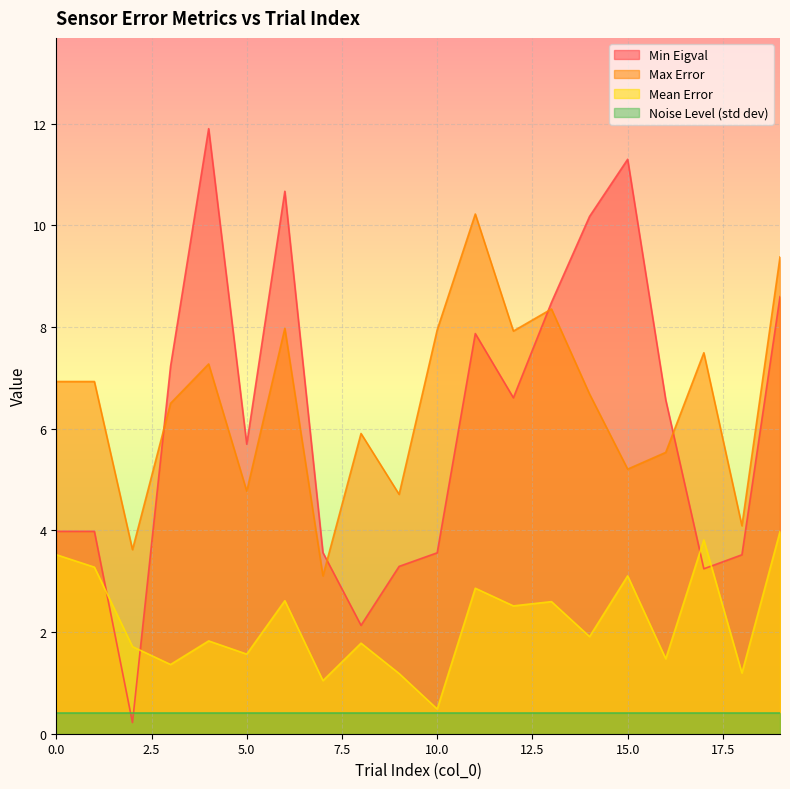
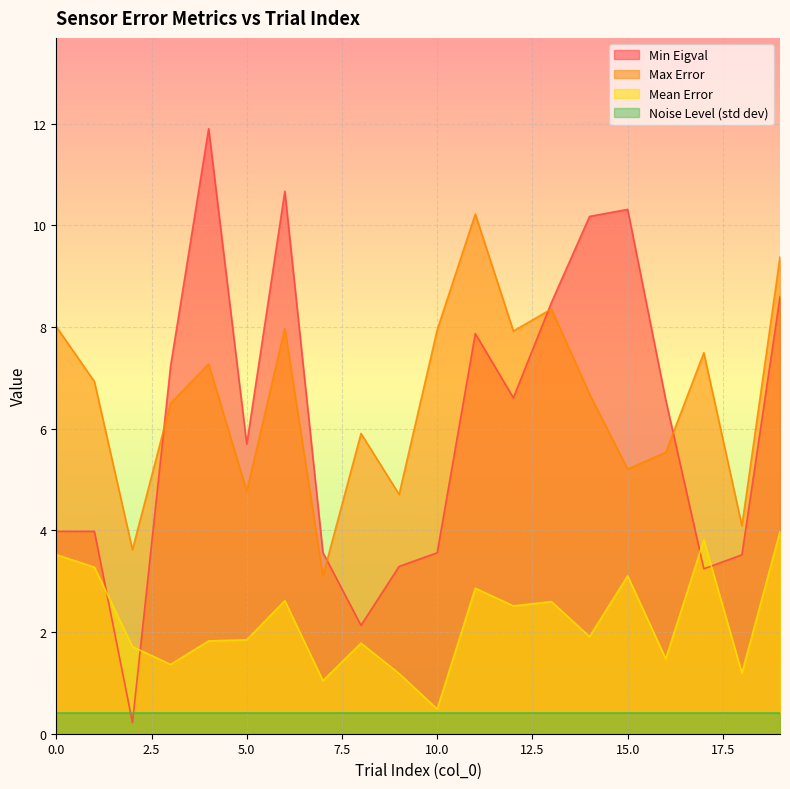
  {
    "Min Eigval": {
      "0.0": 4.0,
      "5.0": 5.7,
      "10.0": 3.6,
-     "15.0": 11.3
+     "15.0": 10.3
    },
    "Max Error": {
-     "0.0": 6.9,
+     "0.0": 8.0,
      "5.0": 4.8,
      "10.0": 7.9,
      "15.0": 5.2
    },
    "Mean Error": {
      "0.0": 3.5,
-     "5.0": 1.6,
+     "5.0": 1.8,
      "10.0": 0.5,
      "15.0": 3.1
    },
    "Noise Level (std dev)": {
      "0.0": 0.4,
      "5.0": 0.4,
      "10.0": 0.4,
      "15.0": 0.4
    }
  }
